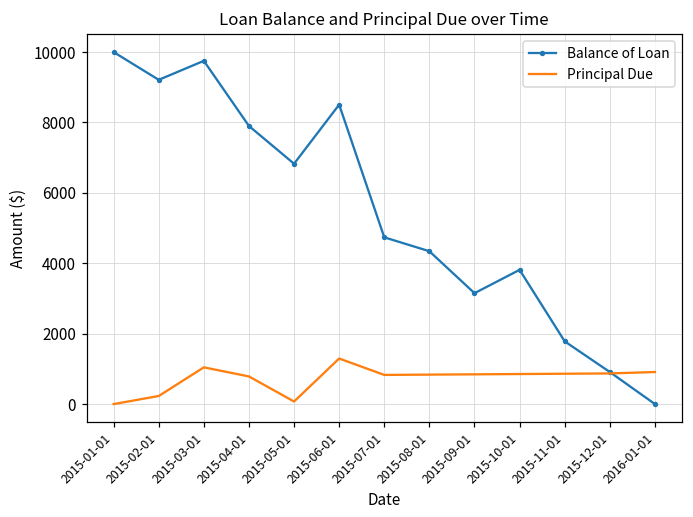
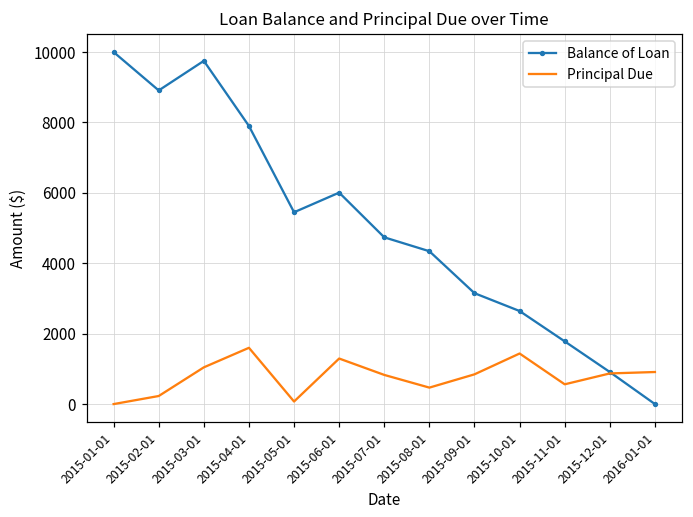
  {
    "Balance of Loan": {
      "2015-01-01": 10000,
-     "2015-02-01": 9200,
+     "2015-02-01": 8900,
      "2015-03-01": 9800,
      "2015-04-01": 7900,
-     "2015-05-01": 6800,
-     "2015-06-01": 8500,
+     "2015-05-01": 5400,
+     "2015-06-01": 6000,
      "2015-07-01": 4700,
      "2015-08-01": 4300,
      "2015-09-01": 3200,
-     "2015-10-01": 3800,
+     "2015-10-01": 2600,
      "2015-11-01": 1800,
      "2016-01-01": 0
    },
    "Principal Due": {
      "2015-01-01": 0,
      "2015-02-01": 200,
      "2015-03-01": 1000,
-     "2015-04-01": 800,
+     "2015-04-01": 1600,
      "2015-05-01": 100,
      "2015-06-01": 1300,
      "2015-07-01": 800,
-     "2015-08-01": 800,
+     "2015-08-01": 500,
      "2015-09-01": 800,
-     "2015-10-01": 900,
-     "2015-11-01": 900,
+     "2015-10-01": 1400,
+     "2015-11-01": 600,
      "2016-01-01": 900
    }
  }
